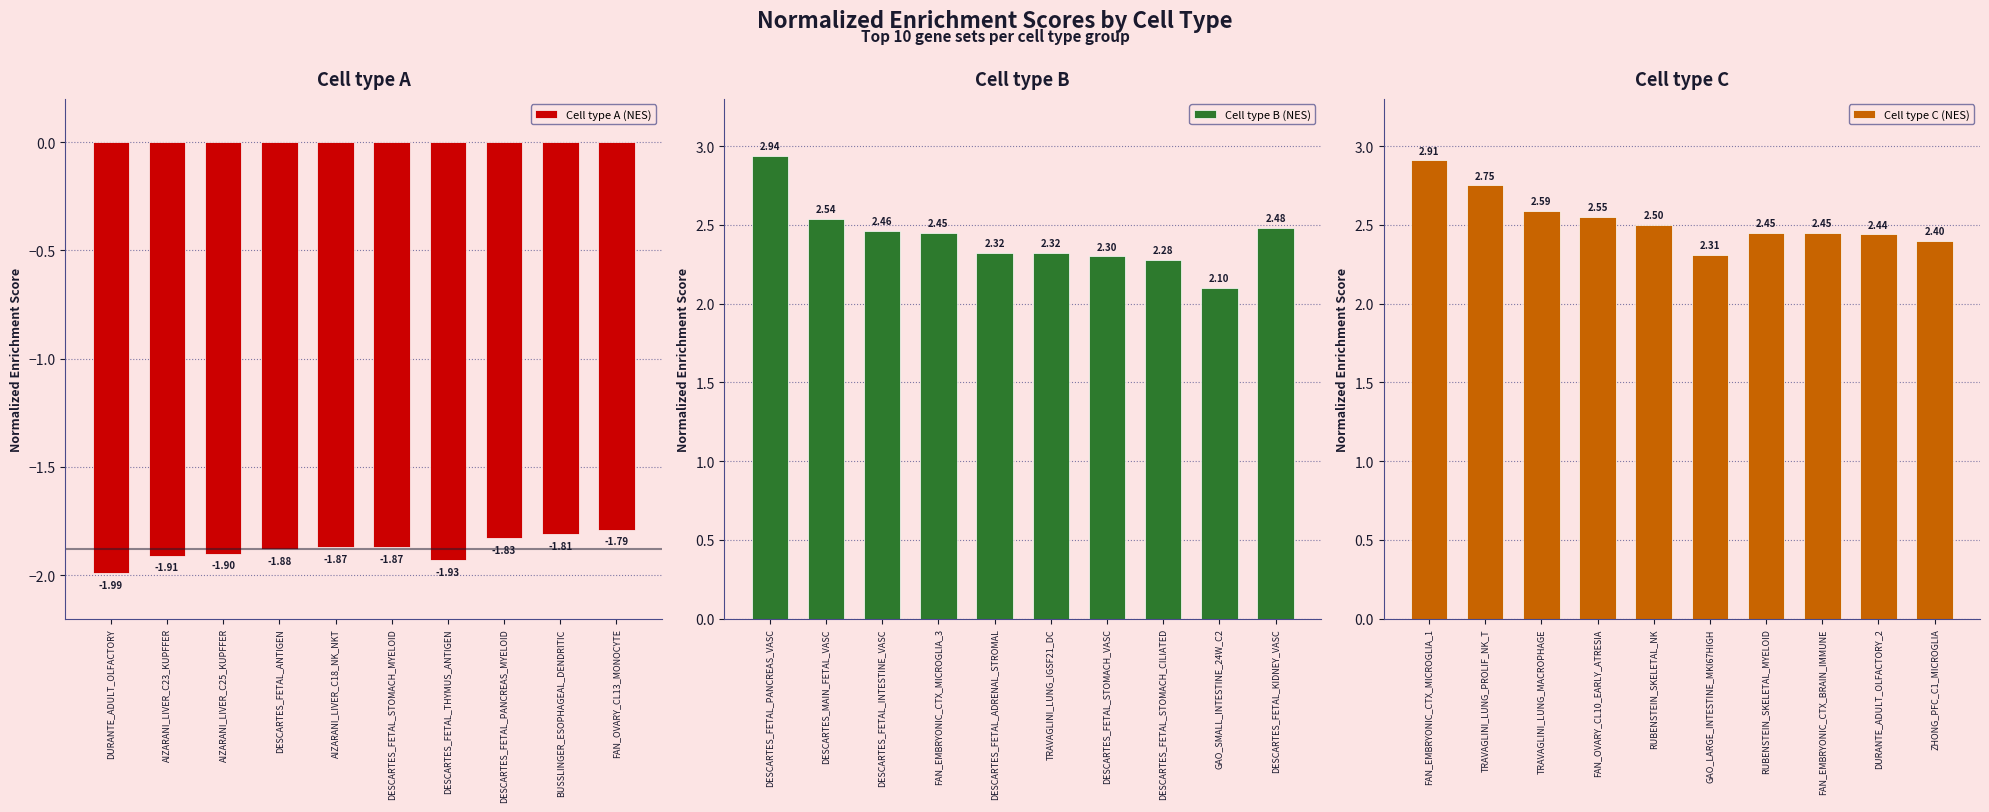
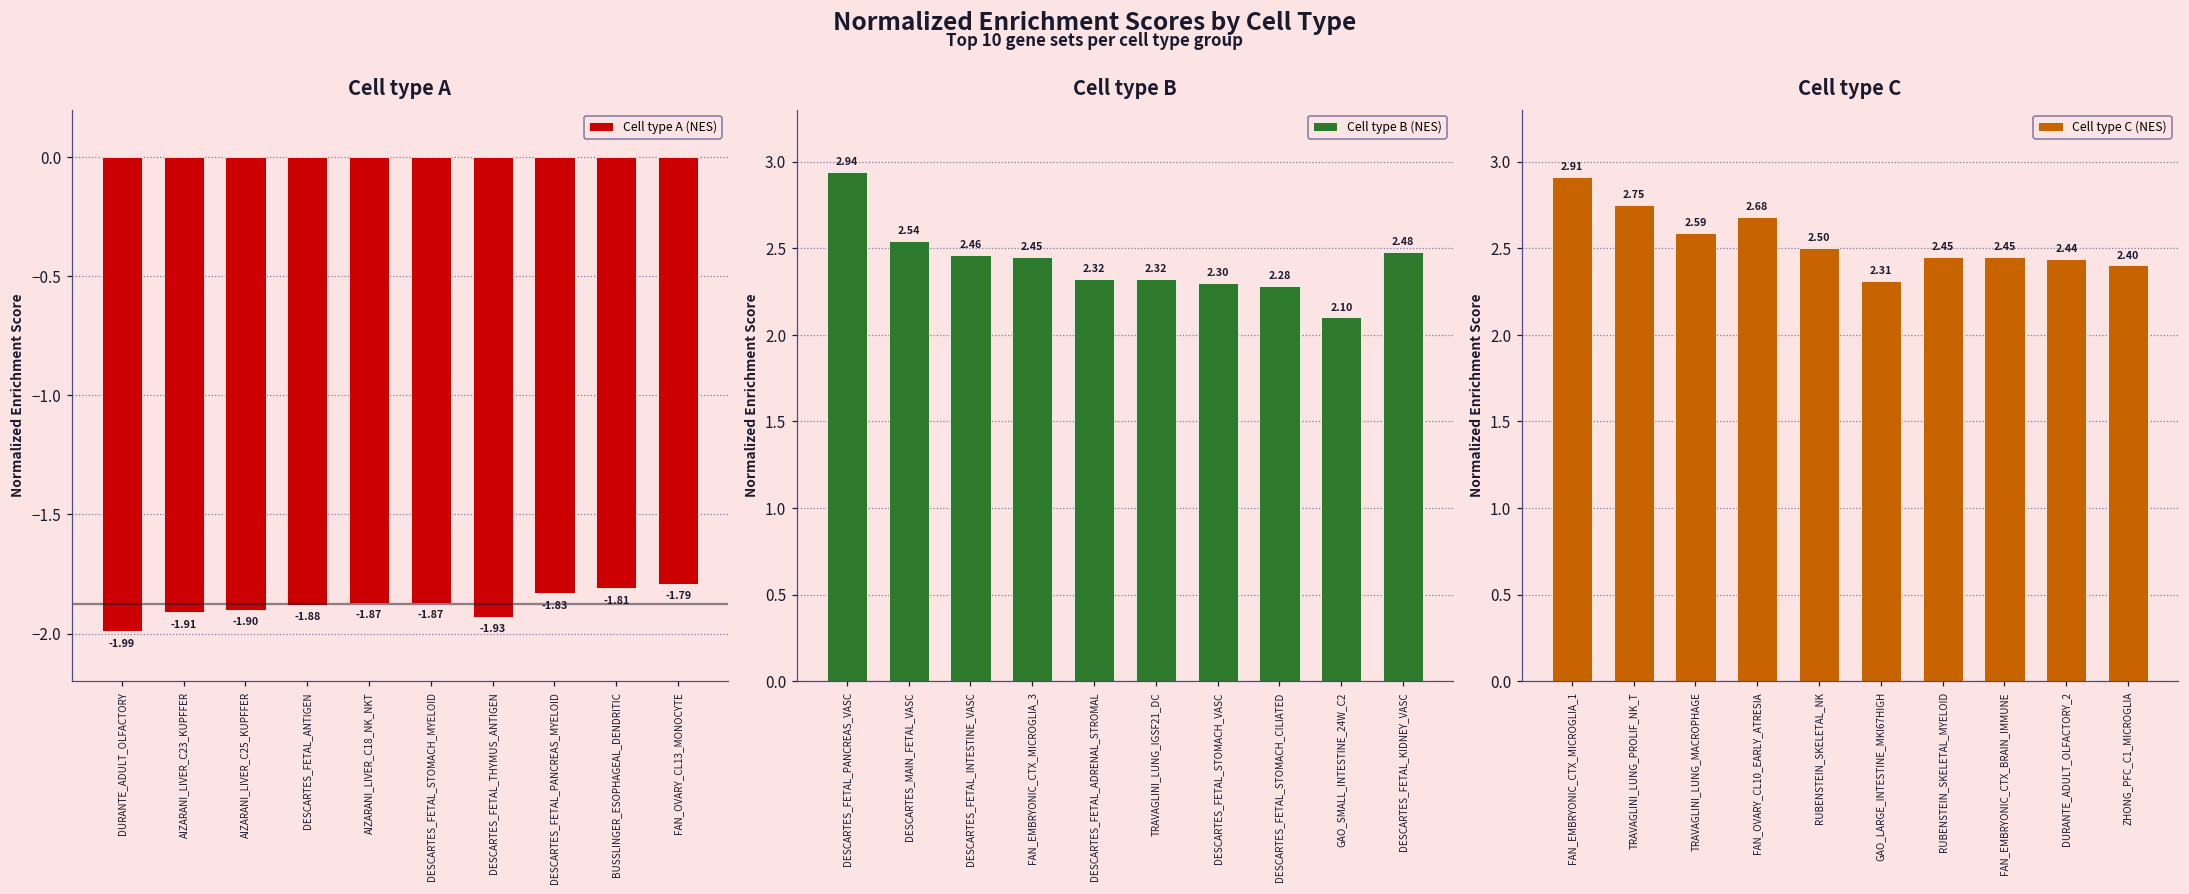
  {
    "Cell type A": {
      "DURANTE_ADULT_OLFACTORY": -1.99,
      "AIZARANI_LIVER_C23_KUPFFER": -1.91,
      "AIZARANI_LIVER_C25_KUPFFER": -1.90,
      "DESCARTES_FETAL_ANTIGEN": -1.88,
      "AIZARANI_LIVER_C18_NK_NKT": -1.87,
      "DESCARTES_FETAL_STOMACH_MYELOID": -1.87,
      "DESCARTES_FETAL_THYMUS_ANTIGEN": -1.93,
      "DESCARTES_FETAL_PANCREAS_MYELOID": -1.83,
      "BUSSLINGER_ESOPHAGEAL_DENDRITIC": -1.81,
      "FAN_OVARY_CL13_MONOCYTE": -1.79
    },
    "Cell type B": {
      "DESCARTES_FETAL_PANCREAS_VASC": 2.94,
      "DESCARTES_MAIN_FETAL_VASC": 2.54,
      "DESCARTES_FETAL_INTESTINE_VASC": 2.46,
      "FAN_EMBRYONIC_CTX_MICROGLIA_3": 2.45,
      "DESCARTES_FETAL_ADRENAL_STROMAL": 2.32,
      "TRAVAGLINI_LUNG_IGSF21_DC": 2.32,
      "DESCARTES_FETAL_STOMACH_VASC": 2.30,
      "DESCARTES_FETAL_STOMACH_CILIATED": 2.28,
      "GAO_SMALL_INTESTINE_24W_C2": 2.10,
      "DESCARTES_FETAL_KIDNEY_VASC": 2.48
    },
    "Cell type C": {
      "FAN_EMBRYONIC_CTX_MICROGLIA_1": 2.91,
      "TRAVAGLINI_LUNG_PROLIF_NK_T": 2.75,
      "TRAVAGLINI_LUNG_MACROPHAGE": 2.59,
-     "FAN_OVARY_CL10_EARLY_ATRESIA": 2.55,
+     "FAN_OVARY_CL10_EARLY_ATRESIA": 2.68,
      "RUBENSTEIN_SKELETAL_NK": 2.50,
      "GAO_LARGE_INTESTINE_MKI67HIGH": 2.31,
      "RUBENSTEIN_SKELETAL_MYELOID": 2.45,
      "FAN_EMBRYONIC_CTX_BRAIN_IMMUNE": 2.45,
      "DURANTE_ADULT_OLFACTORY_2": 2.44,
      "ZHONG_PFC_C1_MICROGLIA": 2.40
    }
  }
